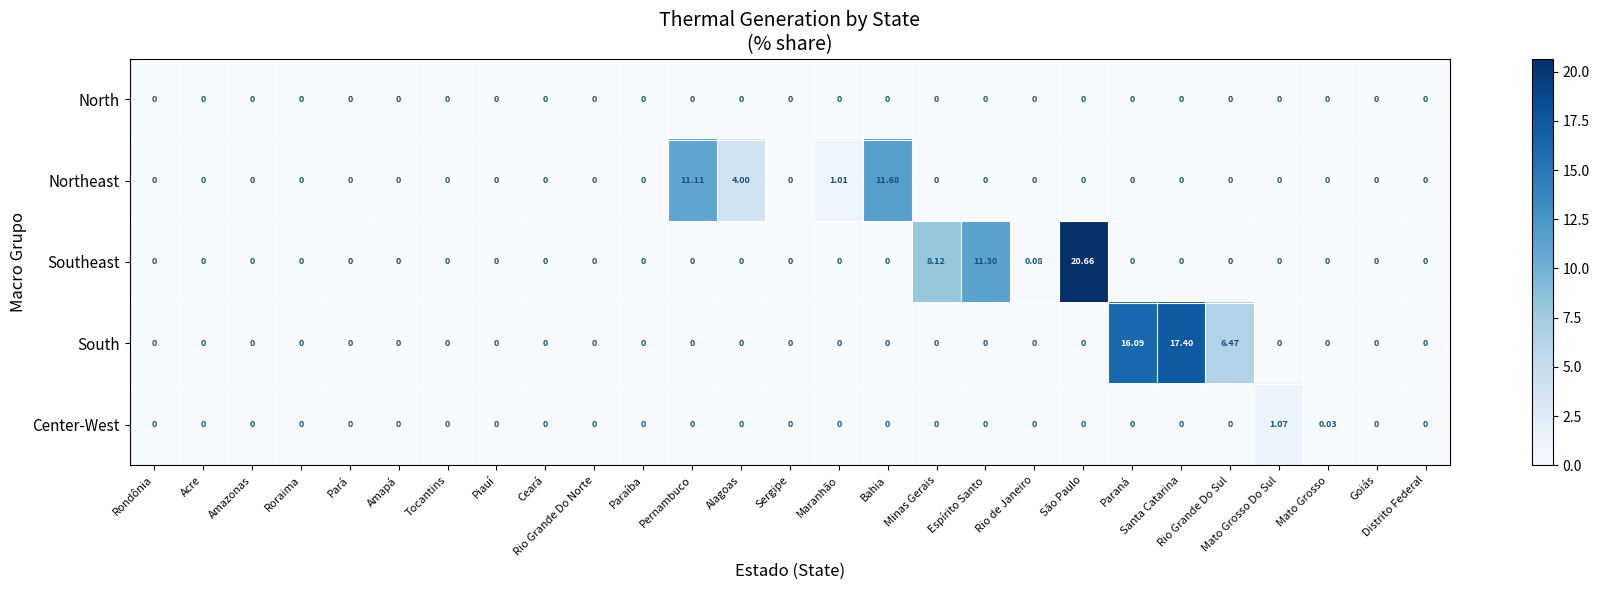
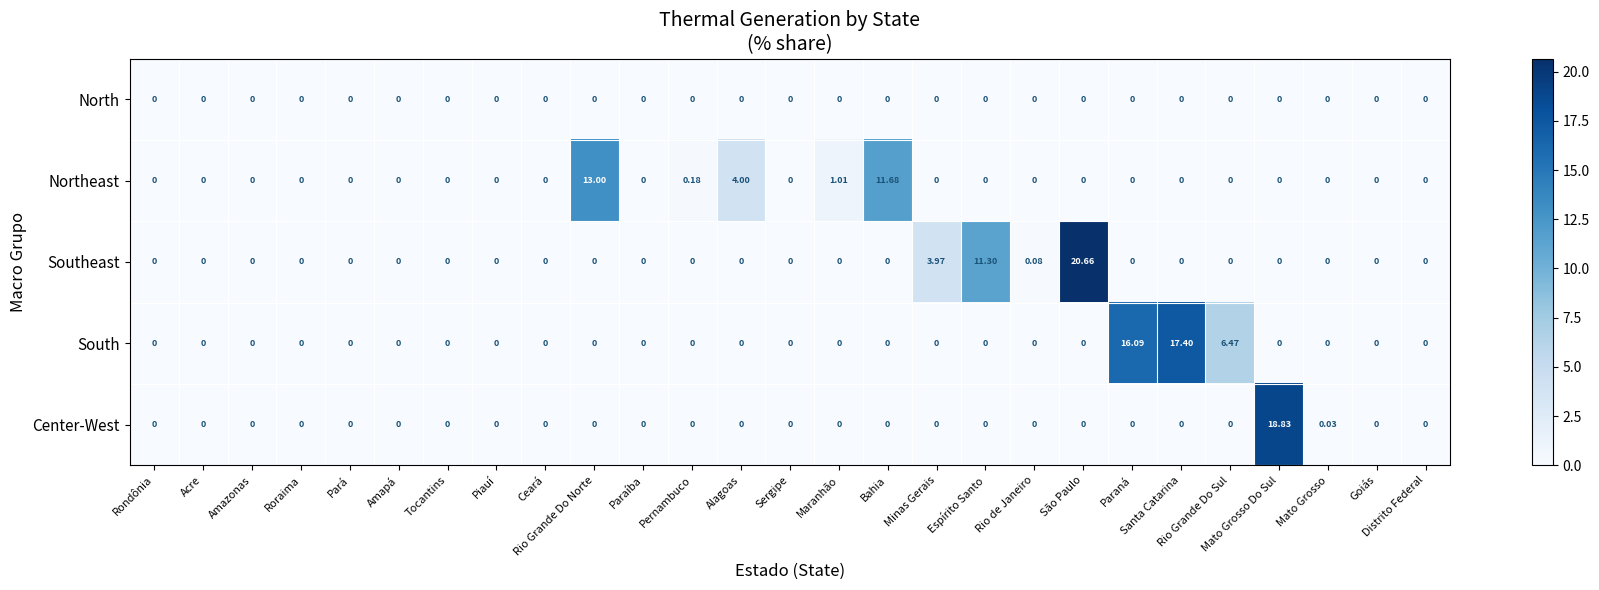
  {
    "North": {
      "Rondônia": 0,
      "Acre": 0,
      "Amazonas": 0,
      "Roraima": 0,
      "Pará": 0,
      "Amapá": 0,
      "Tocantins": 0,
      "Piauí": 0,
      "Ceará": 0,
      "Rio Grande Do Norte": 0,
      "Paraíba": 0,
      "Pernambuco": 0,
      "Alagoas": 0,
      "Sergipe": 0,
      "Maranhão": 0,
      "Bahia": 0,
      "Minas Gerais": 0,
      "Espírito Santo": 0,
      "Rio de Janeiro": 0,
      "São Paulo": 0,
      "Paraná": 0,
      "Santa Catarina": 0,
      "Rio Grande Do Sul": 0,
      "Mato Grosso Do Sul": 0,
      "Mato Grosso": 0,
      "Goiás": 0,
      "Distrito Federal": 0
    },
    "Northeast": {
      "Rondônia": 0,
      "Acre": 0,
      "Amazonas": 0,
      "Roraima": 0,
      "Pará": 0,
      "Amapá": 0,
      "Tocantins": 0,
      "Piauí": 0,
      "Ceará": 0,
-     "Rio Grande Do Norte": 0,
+     "Rio Grande Do Norte": 13.00,
      "Paraíba": 0,
-     "Pernambuco": 11.11,
+     "Pernambuco": 0.18,
      "Alagoas": 4.00,
      "Sergipe": 0,
      "Maranhão": 1.01,
      "Bahia": 11.68,
      "Minas Gerais": 0,
      "Espírito Santo": 0,
      "Rio de Janeiro": 0,
      "São Paulo": 0,
      "Paraná": 0,
      "Santa Catarina": 0,
      "Rio Grande Do Sul": 0,
      "Mato Grosso Do Sul": 0,
      "Mato Grosso": 0,
      "Goiás": 0,
      "Distrito Federal": 0
    },
    "Southeast": {
      "Rondônia": 0,
      "Acre": 0,
      "Amazonas": 0,
      "Roraima": 0,
      "Pará": 0,
      "Amapá": 0,
      "Tocantins": 0,
      "Piauí": 0,
      "Ceará": 0,
      "Rio Grande Do Norte": 0,
      "Paraíba": 0,
      "Pernambuco": 0,
      "Alagoas": 0,
      "Sergipe": 0,
      "Maranhão": 0,
      "Bahia": 0,
-     "Minas Gerais": 8.12,
+     "Minas Gerais": 3.97,
      "Espírito Santo": 11.30,
      "Rio de Janeiro": 0.08,
      "São Paulo": 20.66,
      "Paraná": 0,
      "Santa Catarina": 0,
      "Rio Grande Do Sul": 0,
      "Mato Grosso Do Sul": 0,
      "Mato Grosso": 0,
      "Goiás": 0,
      "Distrito Federal": 0
    },
    "South": {
      "Rondônia": 0,
      "Acre": 0,
      "Amazonas": 0,
      "Roraima": 0,
      "Pará": 0,
      "Amapá": 0,
      "Tocantins": 0,
      "Piauí": 0,
      "Ceará": 0,
      "Rio Grande Do Norte": 0,
      "Paraíba": 0,
      "Pernambuco": 0,
      "Alagoas": 0,
      "Sergipe": 0,
      "Maranhão": 0,
      "Bahia": 0,
      "Minas Gerais": 0,
      "Espírito Santo": 0,
      "Rio de Janeiro": 0,
      "São Paulo": 0,
      "Paraná": 16.09,
      "Santa Catarina": 17.40,
      "Rio Grande Do Sul": 6.47,
      "Mato Grosso Do Sul": 0,
      "Mato Grosso": 0,
      "Goiás": 0,
      "Distrito Federal": 0
    },
    "Center-West": {
      "Rondônia": 0,
      "Acre": 0,
      "Amazonas": 0,
      "Roraima": 0,
      "Pará": 0,
      "Amapá": 0,
      "Tocantins": 0,
      "Piauí": 0,
      "Ceará": 0,
      "Rio Grande Do Norte": 0,
      "Paraíba": 0,
      "Pernambuco": 0,
      "Alagoas": 0,
      "Sergipe": 0,
      "Maranhão": 0,
      "Bahia": 0,
      "Minas Gerais": 0,
      "Espírito Santo": 0,
      "Rio de Janeiro": 0,
      "São Paulo": 0,
      "Paraná": 0,
      "Santa Catarina": 0,
      "Rio Grande Do Sul": 0,
-     "Mato Grosso Do Sul": 1.07,
+     "Mato Grosso Do Sul": 18.83,
      "Mato Grosso": 0.03,
      "Goiás": 0,
      "Distrito Federal": 0
    }
  }
